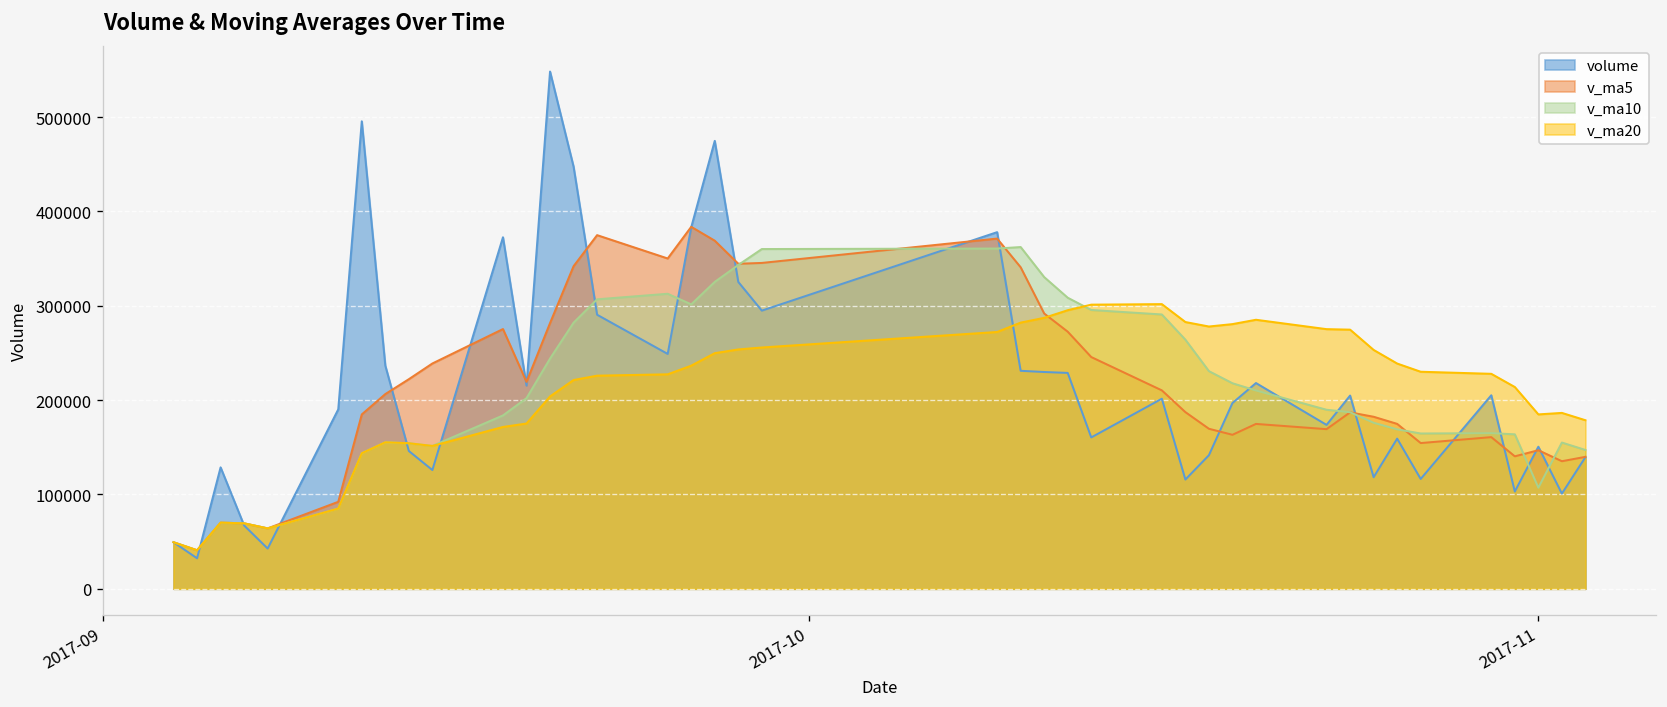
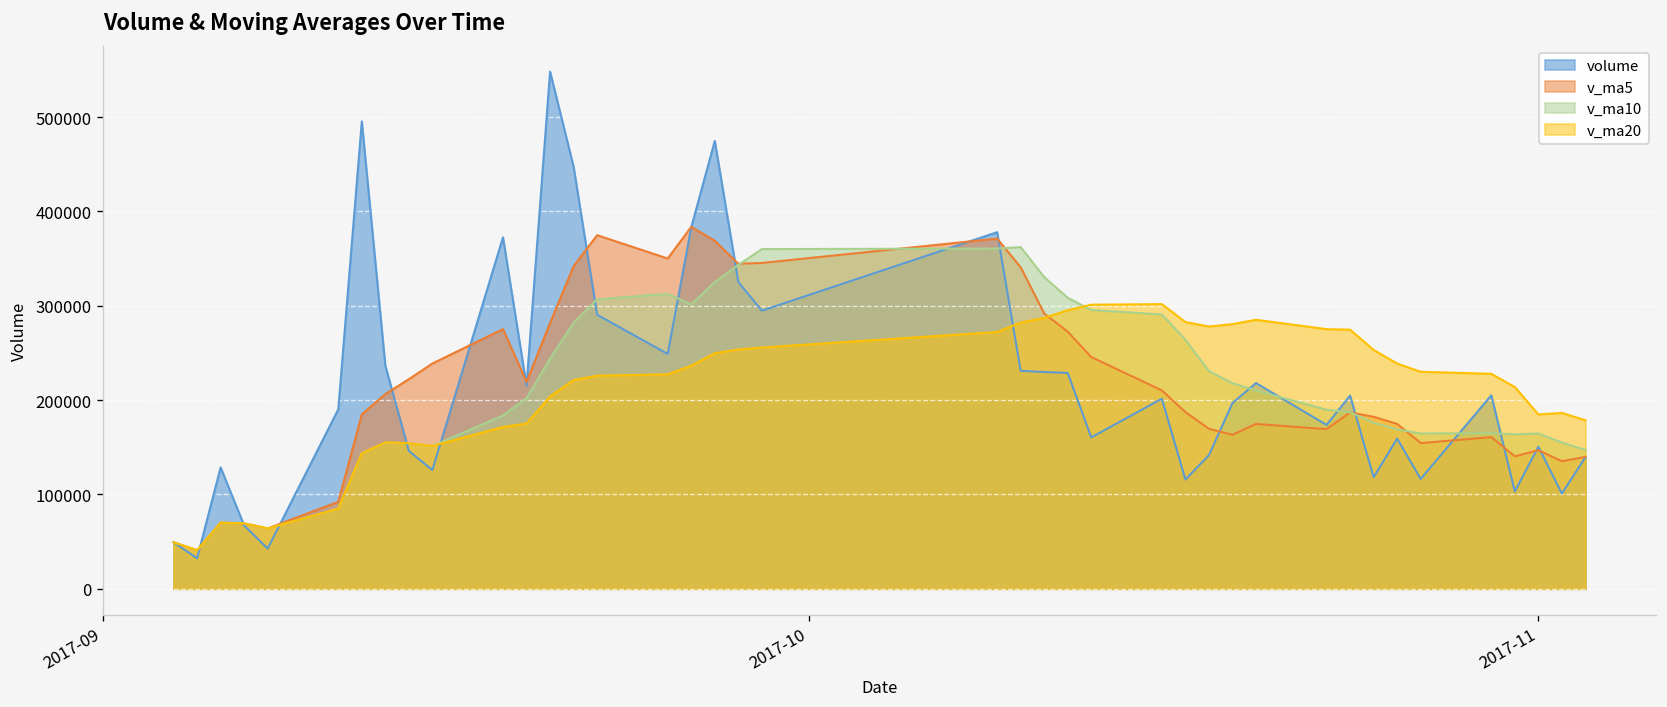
  {
    "volume": {
      "2017-11": 150000
    },
    "v_ma5": {
      "2017-11": 150000
    },
    "v_ma10": {
-     "2017-11": 110000
+     "2017-11": 160000
    },
    "v_ma20": {
      "2017-11": 180000
    }
  }
